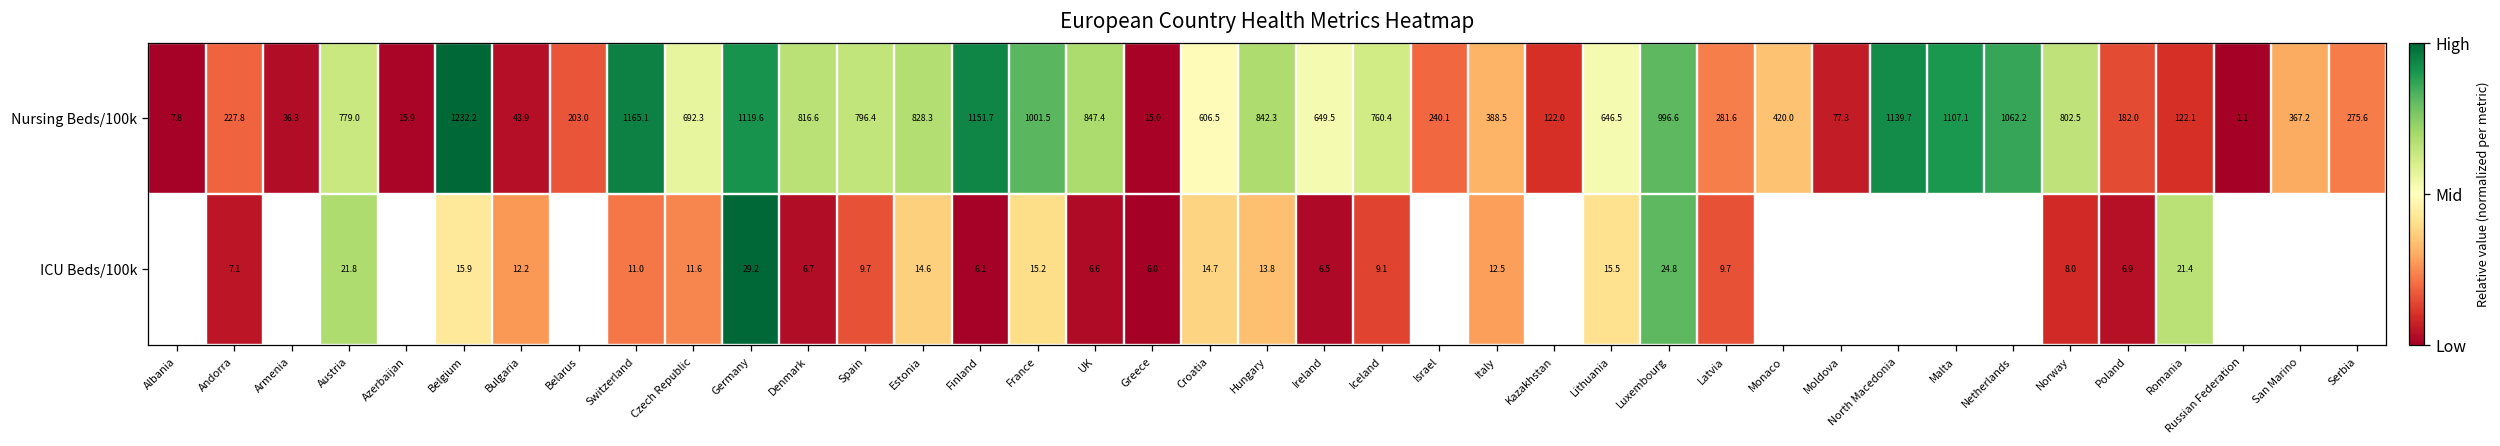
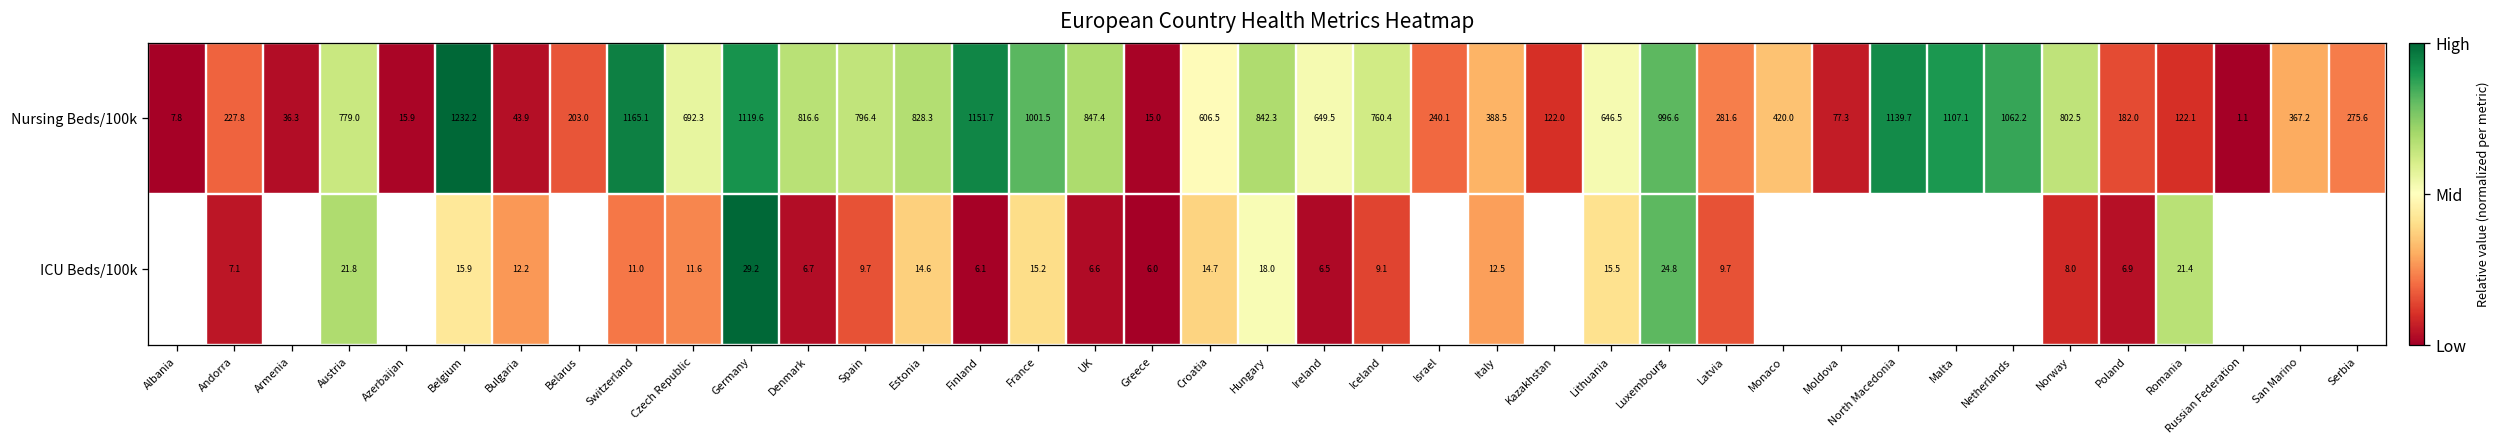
  {
    "Nursing Beds/100k": {
      "Albania": 7.8,
      "Andorra": 227.8,
      "Armenia": 36.3,
      "Austria": 779.0,
      "Azerbaijan": 15.9,
      "Belgium": 1232.2,
      "Bulgaria": 43.9,
      "Belarus": 203.0,
      "Switzerland": 1165.1,
      "Czech Republic": 692.3,
      "Germany": 1119.6,
      "Denmark": 816.6,
      "Spain": 796.4,
      "Estonia": 828.3,
      "Finland": 1151.7,
      "France": 1001.5,
      "UK": 847.4,
      "Greece": 15.0,
      "Croatia": 606.5,
      "Hungary": 842.3,
      "Ireland": 649.5,
      "Iceland": 760.4,
      "Israel": 240.1,
      "Italy": 388.5,
      "Kazakhstan": 122.0,
      "Lithuania": 646.5,
      "Luxembourg": 996.6,
      "Latvia": 281.6,
      "Monaco": 420.0,
      "Moldova": 77.3,
      "North Macedonia": 1139.7,
      "Malta": 1107.1,
      "Netherlands": 1062.2,
      "Norway": 802.5,
      "Poland": 182.0,
      "Romania": 122.1,
      "Russian Federation": 1.1,
      "San Marino": 367.2,
      "Serbia": 275.6
    },
    "ICU Beds/100k": {
      "Andorra": 7.1,
      "Austria": 21.8,
      "Belgium": 15.9,
      "Bulgaria": 12.2,
      "Switzerland": 11.0,
      "Czech Republic": 11.6,
      "Germany": 29.2,
      "Denmark": 6.7,
      "Spain": 9.7,
      "Estonia": 14.6,
      "Finland": 6.1,
      "France": 15.2,
      "UK": 6.6,
      "Greece": 6.0,
      "Croatia": 14.7,
-     "Hungary": 13.8,
+     "Hungary": 18.0,
      "Ireland": 6.5,
      "Iceland": 9.1,
      "Italy": 12.5,
      "Lithuania": 15.5,
      "Luxembourg": 24.8,
      "Latvia": 9.7,
      "Norway": 8.0,
      "Poland": 6.9,
      "Romania": 21.4
    }
  }
